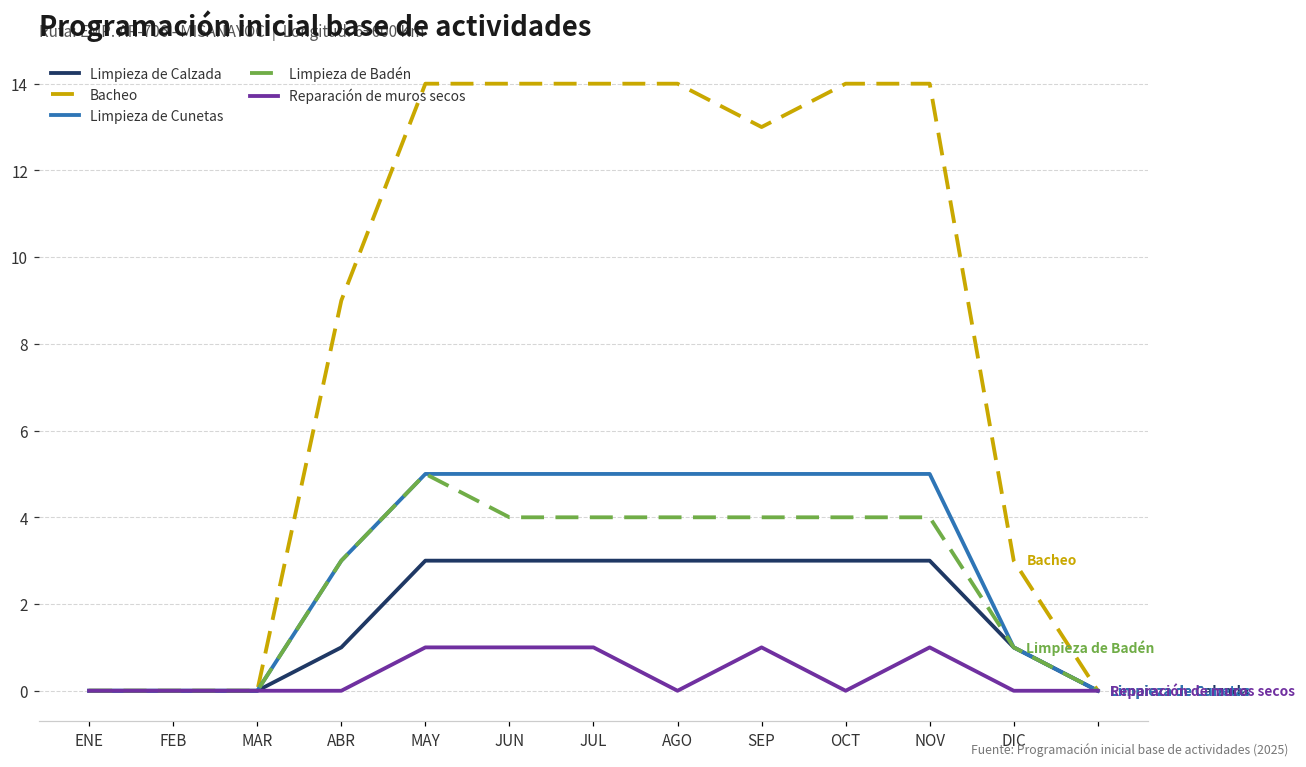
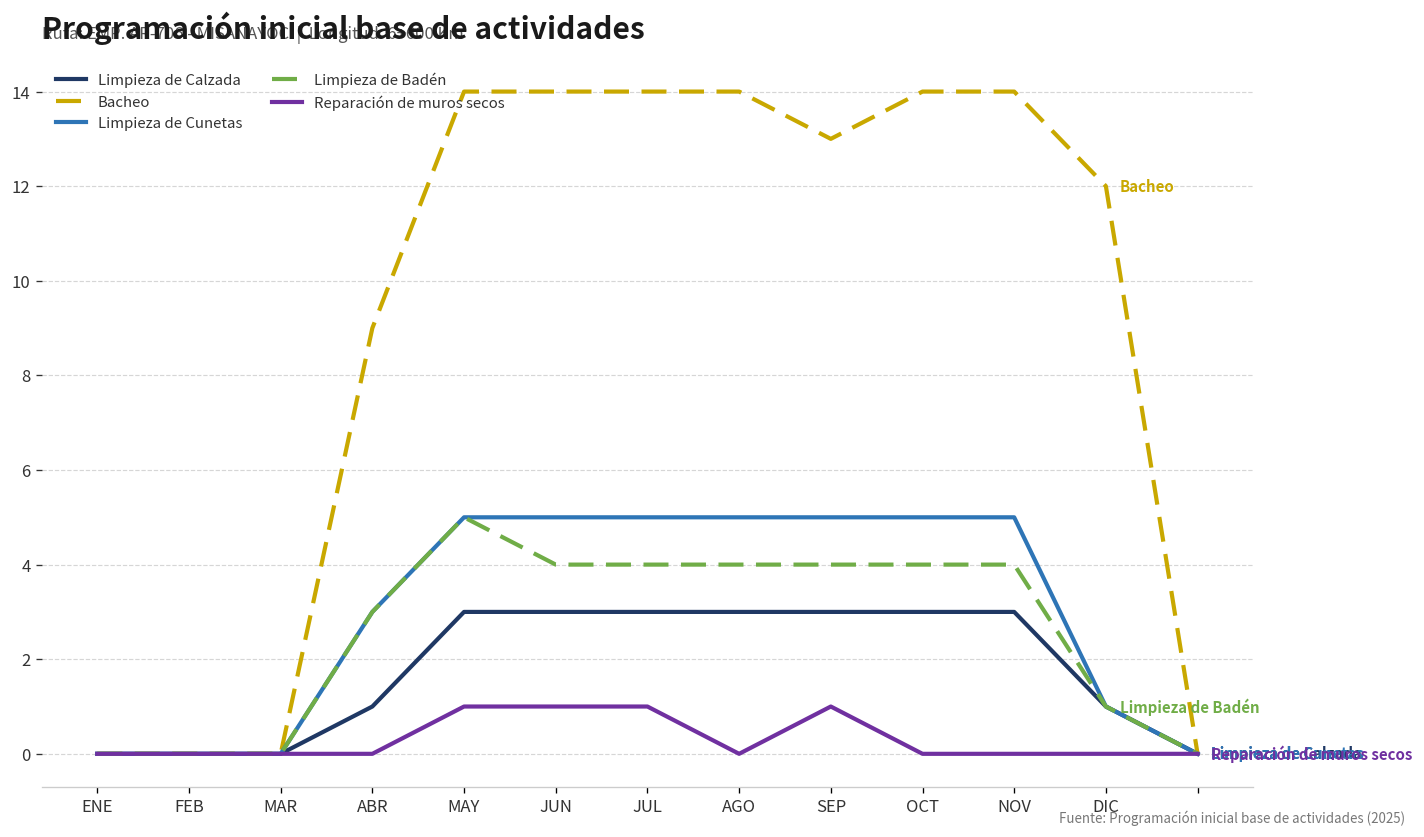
  {
    "Limpieza de Calzada": {
      "ABR": 1,
      "MAY": 3,
      "JUN": 3,
      "JUL": 3,
      "AGO": 3,
      "SEP": 3,
      "OCT": 3,
      "NOV": 3
    },
    "Bacheo": {
      "ABR": 9,
      "MAY": 14,
      "JUN": 14,
      "JUL": 14,
      "AGO": 14,
      "SEP": 13,
      "OCT": 14,
      "NOV": 14,
-     "DIC": 3
+     "DIC": 12
    },
    "Limpieza de Cunetas": {
      "JUN": 5,
      "JUL": 5,
      "AGO": 5,
      "SEP": 5,
      "OCT": 5,
      "NOV": 5
    },
    "Limpieza de Badén": {
      "JUN": 4,
      "JUL": 4,
      "AGO": 4,
      "SEP": 4,
      "OCT": 4,
      "NOV": 4
    },
    "Reparación de muros secos": {
      "ABR": 0,
      "MAY": 1,
      "JUN": 1,
      "JUL": 1,
      "AGO": 0,
      "SEP": 1,
      "OCT": 0,
-     "NOV": 1,
+     "NOV": 0,
      "DIC": 0
    }
  }
